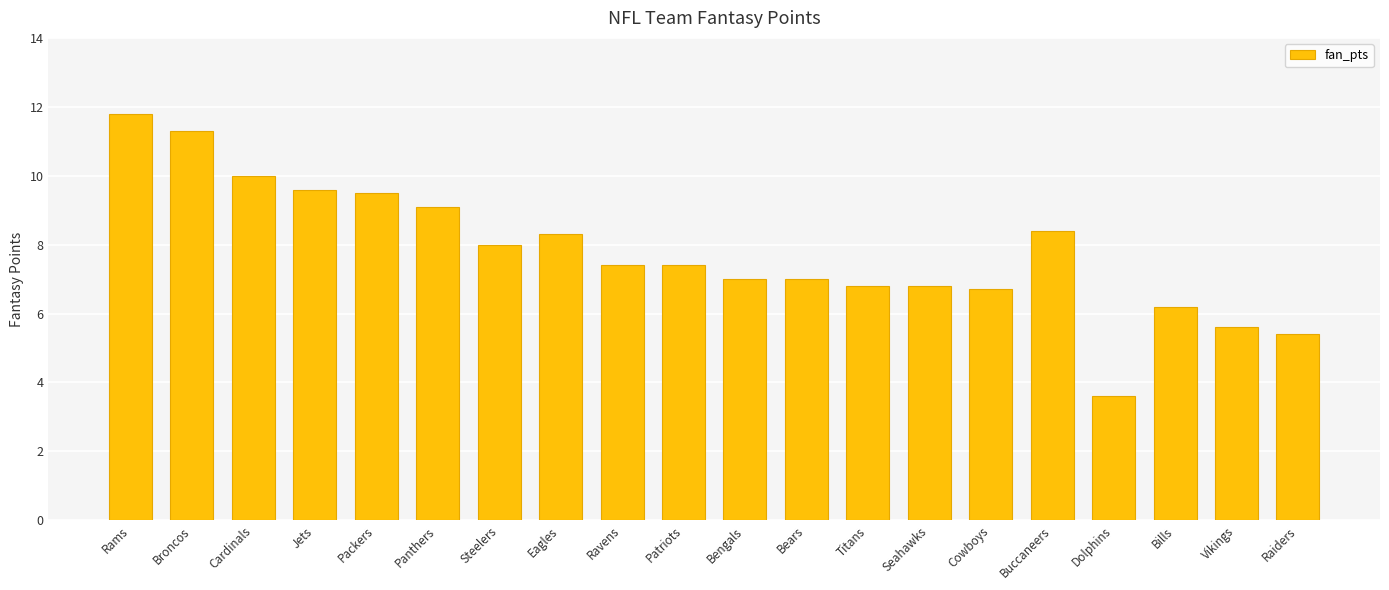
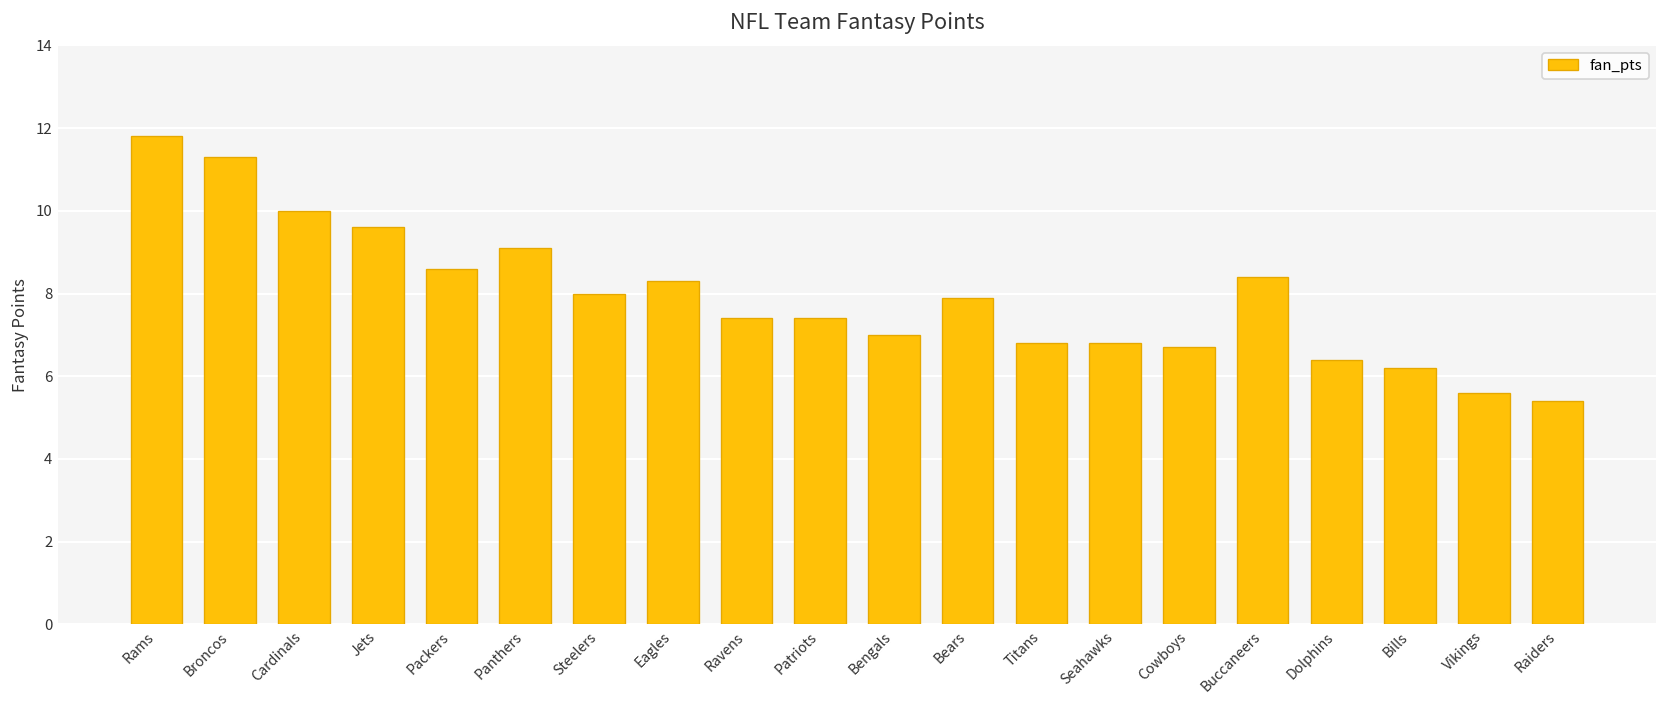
  {
    "Rams": 11.8,
    "Broncos": 11.3,
    "Cardinals": 10.0,
    "Jets": 9.6,
-   "Packers": 9.5,
+   "Packers": 8.6,
    "Panthers": 9.1,
    "Steelers": 8.0,
    "Eagles": 8.3,
    "Ravens": 7.4,
    "Patriots": 7.4,
    "Bengals": 7.0,
-   "Bears": 7.0,
+   "Bears": 7.9,
    "Titans": 6.8,
    "Seahawks": 6.8,
    "Cowboys": 6.7,
    "Buccaneers": 8.4,
-   "Dolphins": 3.6,
+   "Dolphins": 6.4,
    "Bills": 6.2,
    "Vikings": 5.6,
    "Raiders": 5.4
  }
